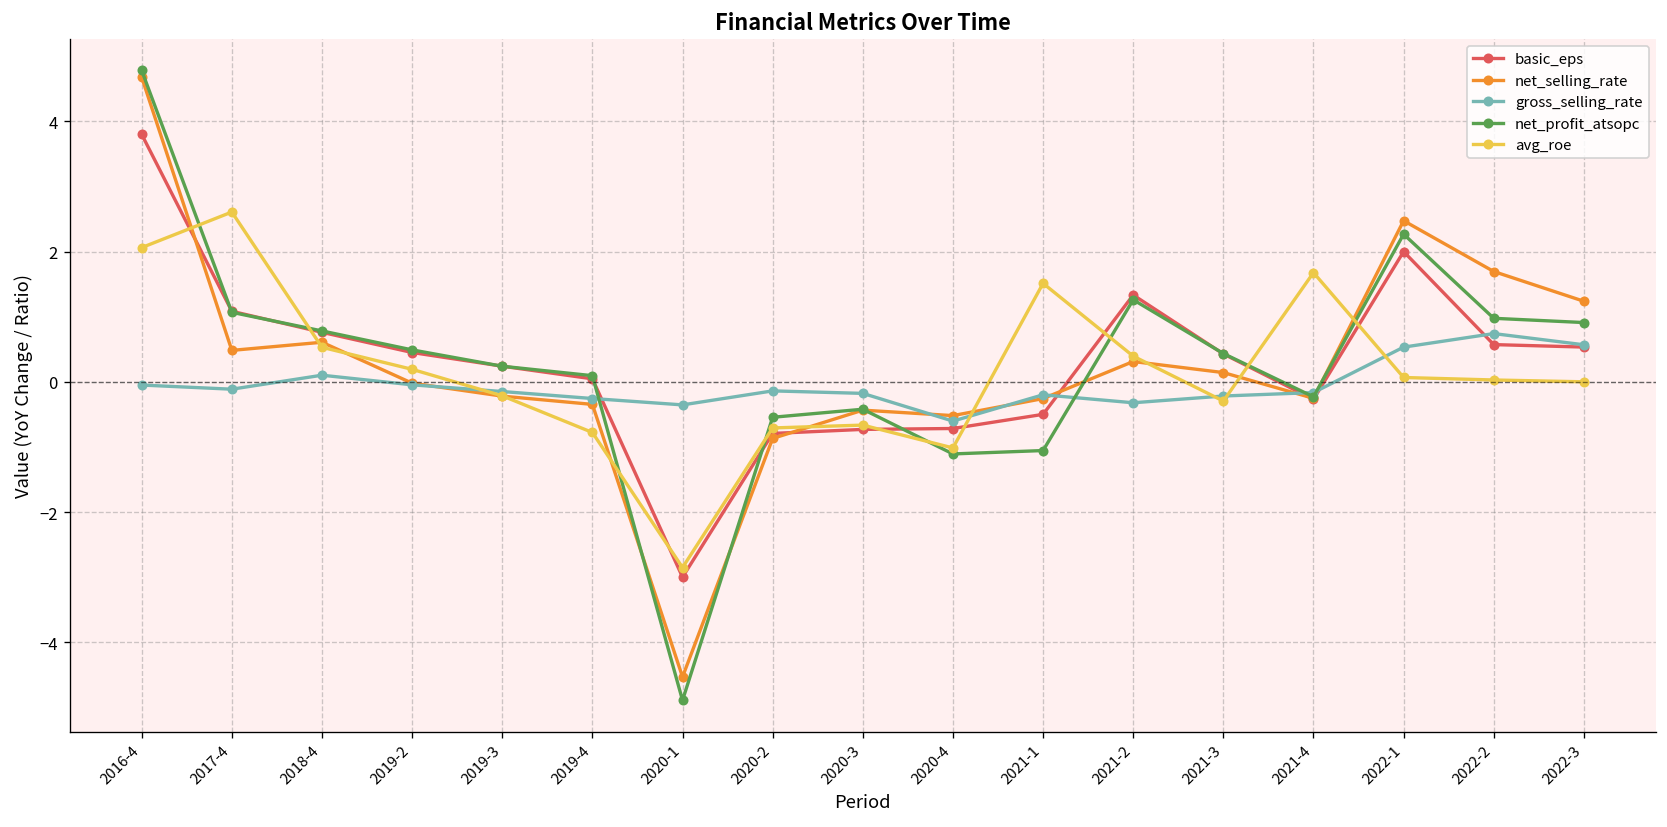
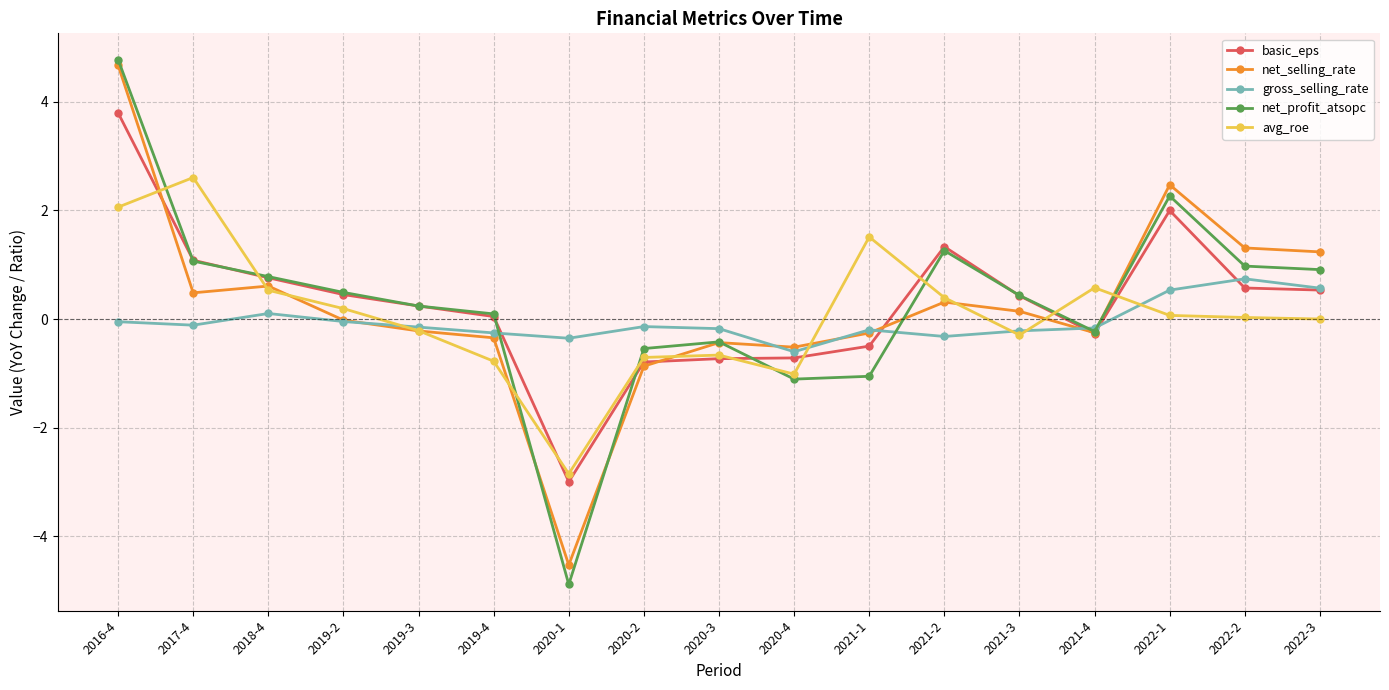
  {
    "basic_eps": {
      "2016-4": 3.8,
      "2019-4": 0.0,
      "2020-1": -3.0,
      "2020-2": -0.8,
      "2020-3": -0.7,
      "2020-4": -0.7,
      "2021-1": -0.5,
      "2021-2": 1.3,
      "2022-1": 2.0,
      "2022-2": 0.6
    },
    "net_selling_rate": {
      "2016-4": 4.7,
      "2017-4": 0.5,
      "2018-4": 0.6,
      "2019-4": -0.3,
      "2020-1": -4.5,
      "2020-2": -0.9,
      "2020-4": -0.5,
      "2021-1": -0.3,
      "2021-2": 0.3,
      "2021-3": 0.1,
      "2022-1": 2.5,
-     "2022-2": 1.7,
+     "2022-2": 1.3,
      "2022-3": 1.2
    },
    "gross_selling_rate": {
      "2016-4": 0.0,
      "2017-4": -0.1,
      "2018-4": 0.1,
      "2019-3": -0.1,
      "2019-4": -0.3,
      "2020-1": -0.4,
      "2020-2": -0.1,
      "2020-3": -0.2,
      "2020-4": -0.6,
      "2021-1": -0.2,
      "2021-2": -0.3,
      "2021-3": -0.2,
      "2021-4": -0.2,
      "2022-1": 0.5,
      "2022-2": 0.7
    },
    "net_profit_atsopc": {
      "2016-4": 4.8,
      "2019-4": 0.1,
      "2020-1": -4.9,
      "2020-2": -0.5,
      "2020-4": -1.1,
      "2021-1": -1.1,
      "2021-2": 1.3,
      "2022-1": 2.3,
      "2022-2": 1.0,
      "2022-3": 0.9
    },
    "avg_roe": {
      "2016-4": 2.1,
      "2017-4": 2.6,
      "2018-4": 0.5,
      "2019-2": 0.2,
      "2019-4": -0.8,
      "2020-1": -2.9,
      "2020-2": -0.7,
      "2020-3": -0.7,
      "2020-4": -1.0,
      "2021-1": 1.5,
      "2021-2": 0.4,
      "2021-3": -0.3,
-     "2021-4": 1.7,
+     "2021-4": 0.6,
      "2022-1": 0.1,
      "2022-2": 0.0,
      "2022-3": 0.0
    }
  }
